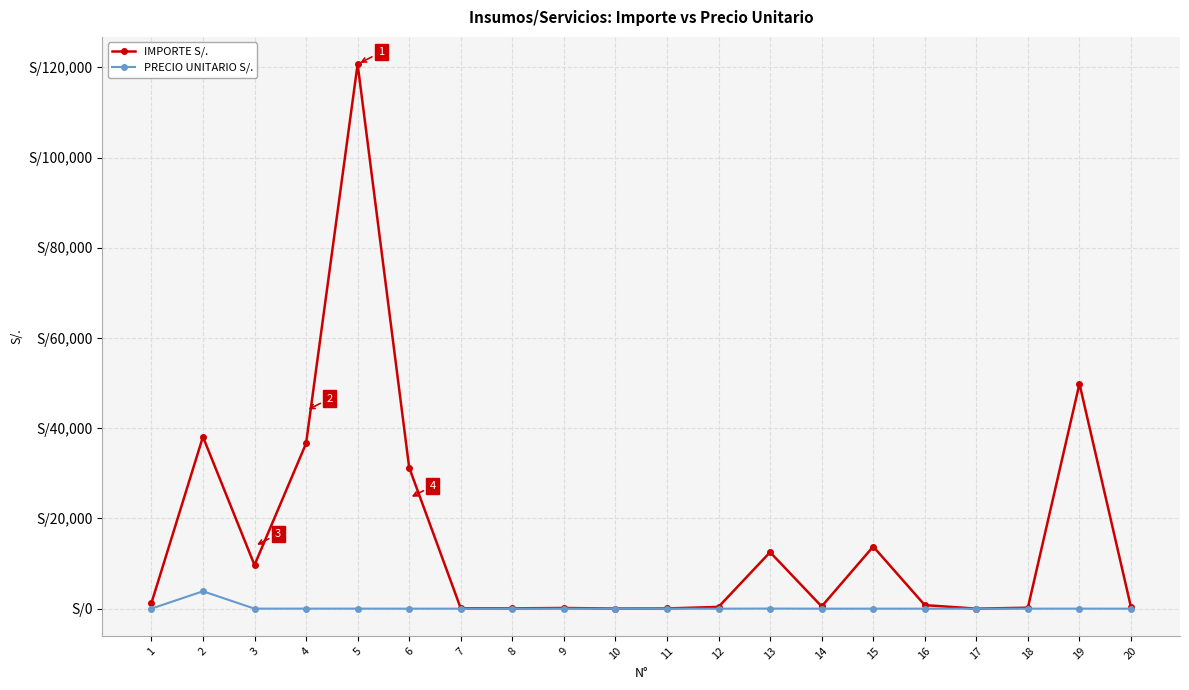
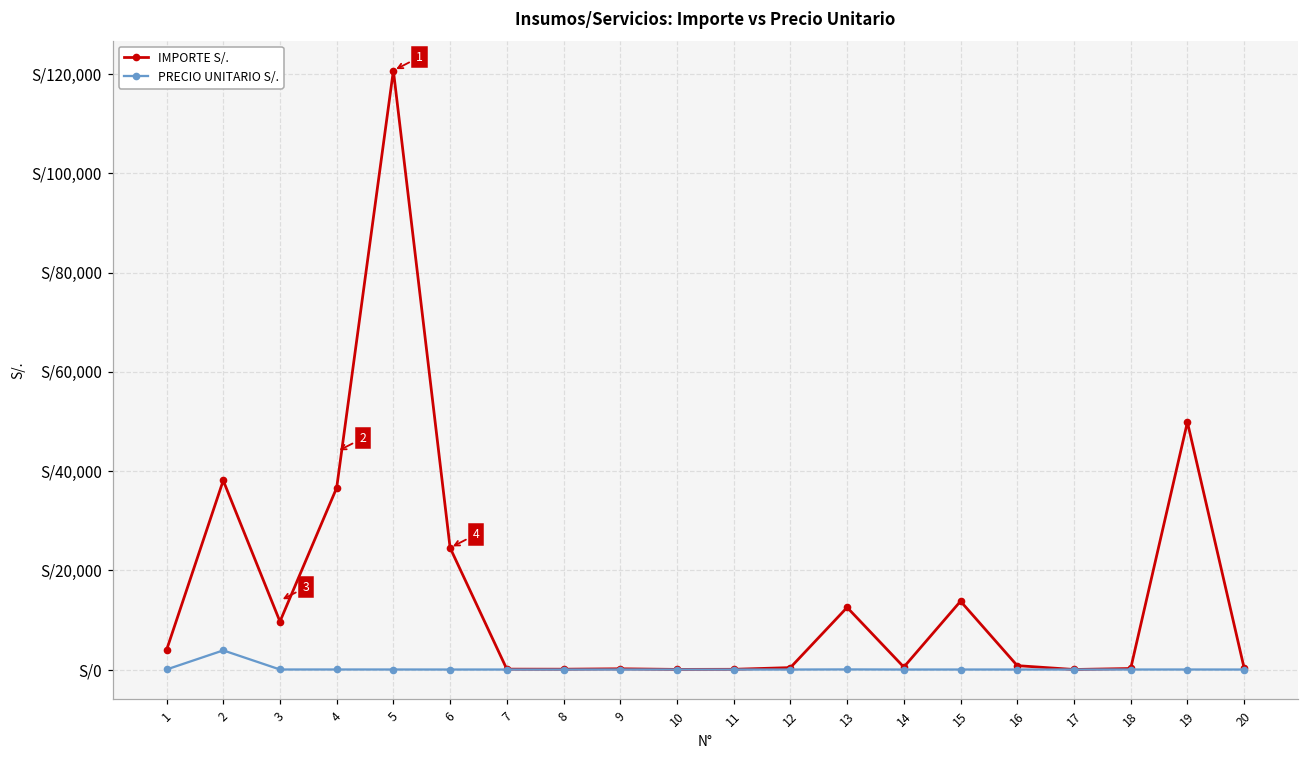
  {
    "IMPORTE S/.": {
-     "1": "S/1,000",
+     "1": "S/4,000",
      "2": "S/38,000",
      "4": "S/37,000",
-     "6": "S/31,000",
+     "6": "S/25,000",
      "13": "S/13,000",
      "15": "S/14,000",
      "16": "S/1,000",
      "19": "S/50,000"
    },
    "PRECIO UNITARIO S/.": {
      "1": "S/0",
      "2": "S/4,000",
      "3": "S/0",
      "4": "S/0",
      "5": "S/0",
      "6": "S/0",
      "13": "S/0",
      "15": "S/0",
      "16": "S/0",
      "19": "S/0"
    }
  }
